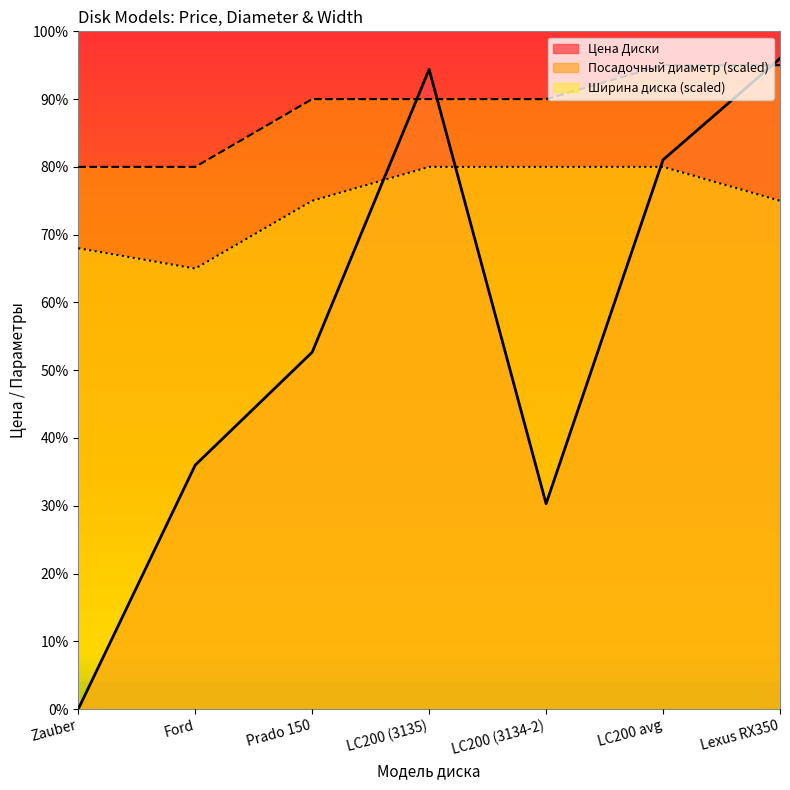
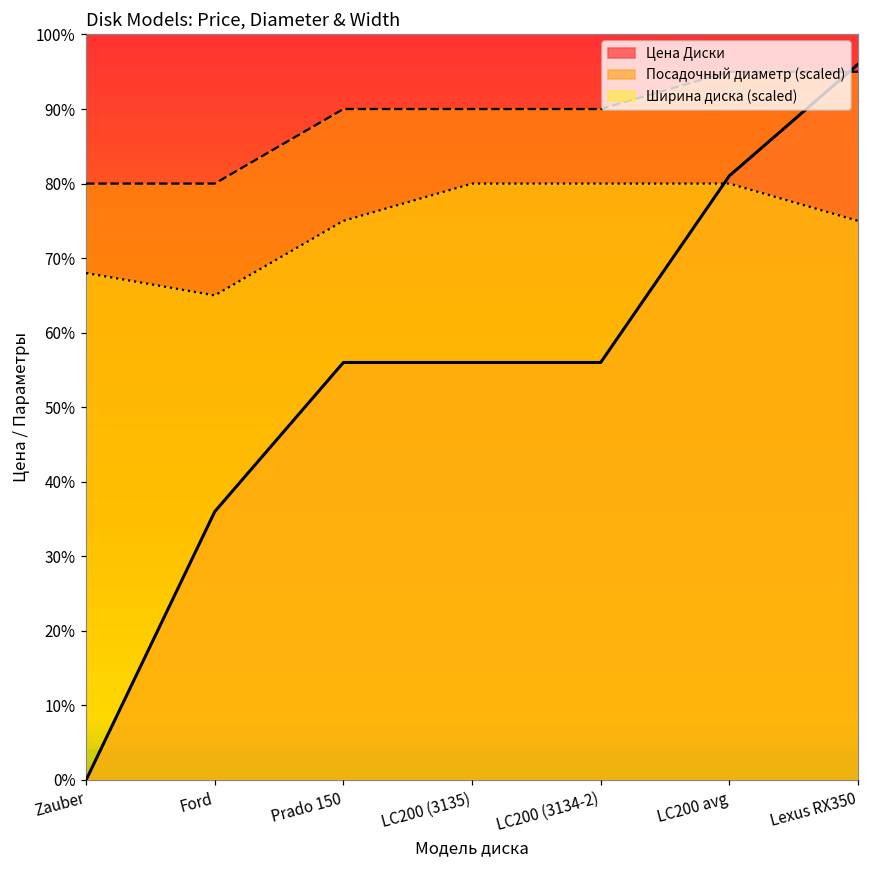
  {
    "Цена Диски": {
      "Ford": "36%",
-     "Prado 150": "53%",
-     "LC200 (3135)": "94%",
-     "LC200 (3134-2)": "30%",
+     "Prado 150": "56%",
+     "LC200 (3135)": "56%",
+     "LC200 (3134-2)": "56%",
      "LC200 avg": "81%",
      "Lexus RX350": "96%"
    },
    "Посадочный диаметр (scaled)": {
      "Zauber": "80%",
      "Ford": "80%",
      "Prado 150": "90%",
      "LC200 (3135)": "90%",
      "LC200 (3134-2)": "90%",
      "Lexus RX350": "95%"
    },
    "Ширина диска (scaled)": {
      "Zauber": "68%",
      "Ford": "65%",
      "Prado 150": "75%",
      "LC200 (3135)": "80%",
      "LC200 (3134-2)": "80%",
      "LC200 avg": "80%",
      "Lexus RX350": "75%"
    }
  }
